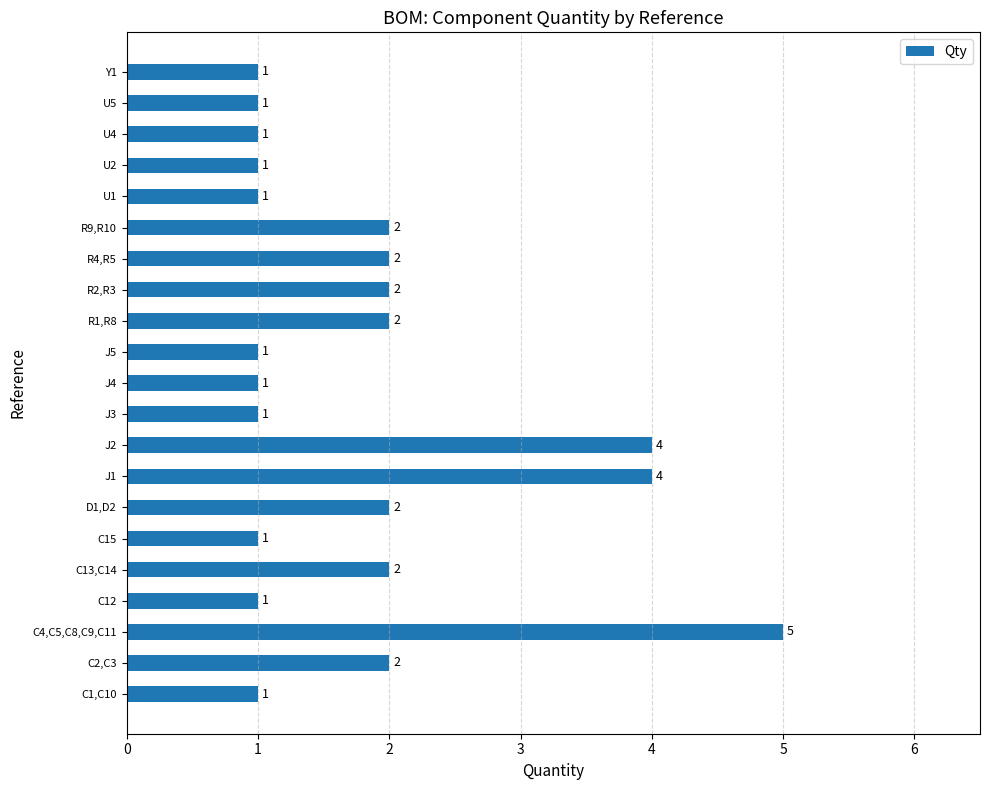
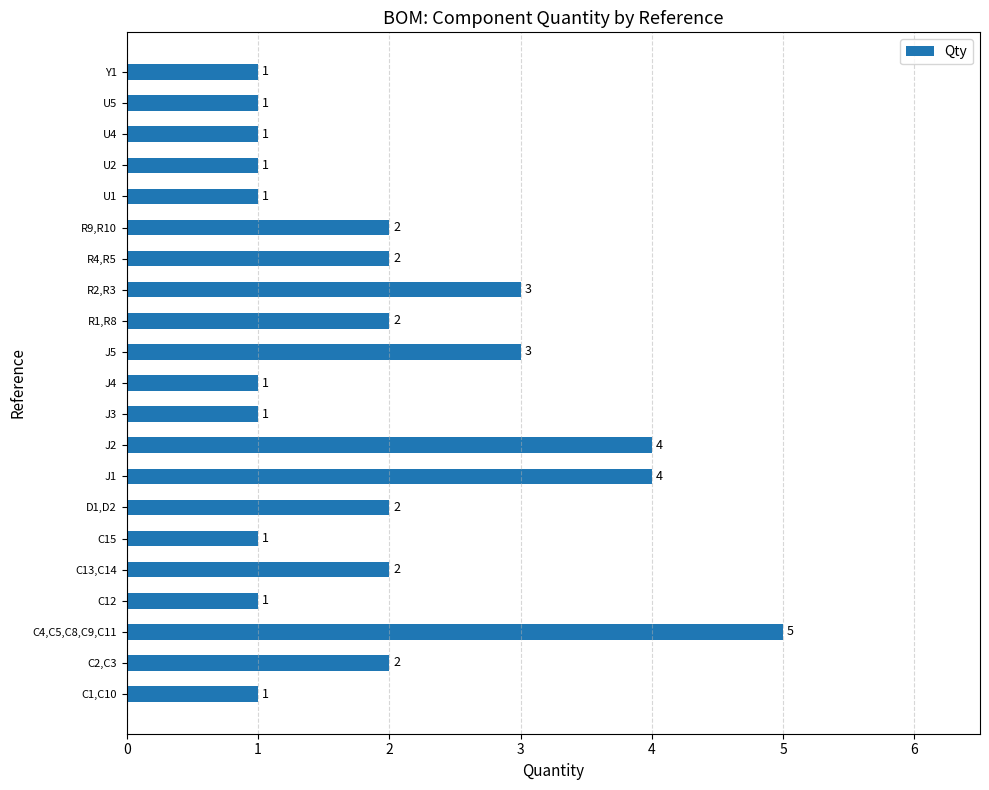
  {
    "Y1": 1,
    "U5": 1,
    "U4": 1,
    "U2": 1,
    "U1": 1,
    "R9,R10": 2,
    "R4,R5": 2,
-   "R2,R3": 2,
+   "R2,R3": 3,
    "R1,R8": 2,
-   "J5": 1,
+   "J5": 3,
    "J4": 1,
    "J3": 1,
    "J2": 4,
    "J1": 4,
    "D1,D2": 2,
    "C15": 1,
    "C13,C14": 2,
    "C12": 1,
    "C4,C5,C8,C9,C11": 5,
    "C2,C3": 2,
    "C1,C10": 1
  }
